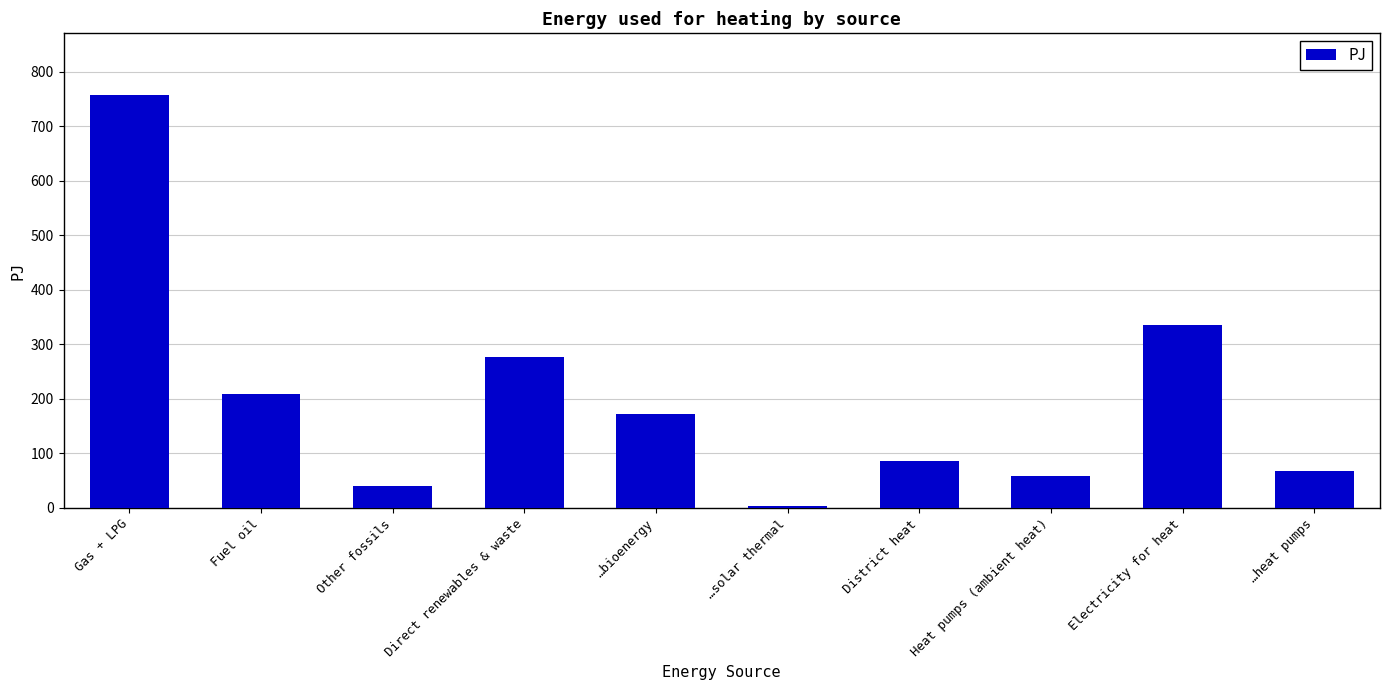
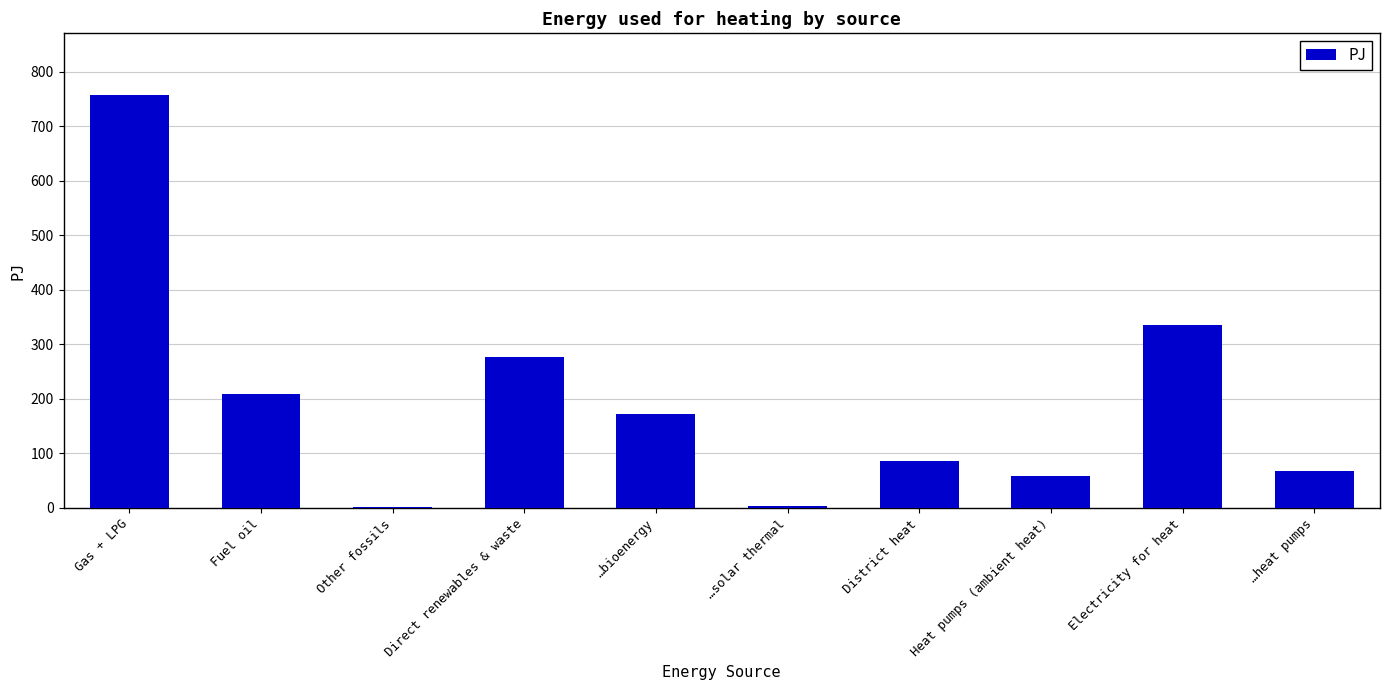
  {
    "Gas + LPG": 760,
    "Fuel oil": 210,
-   "Other fossils": 40,
+   "Other fossils": 0,
    "Direct renewables & waste": 280,
    "…bioenergy": 170,
    "District heat": 90,
    "Heat pumps (ambient heat)": 60,
    "Electricity for heat": 330,
    "…heat pumps": 70
  }
